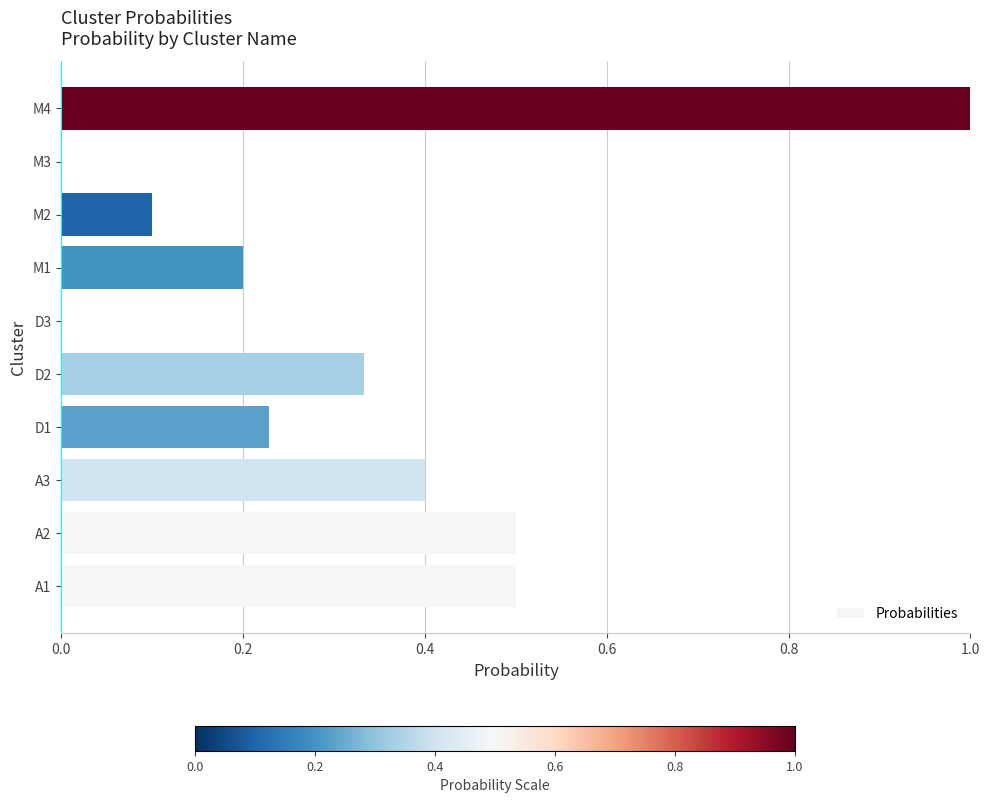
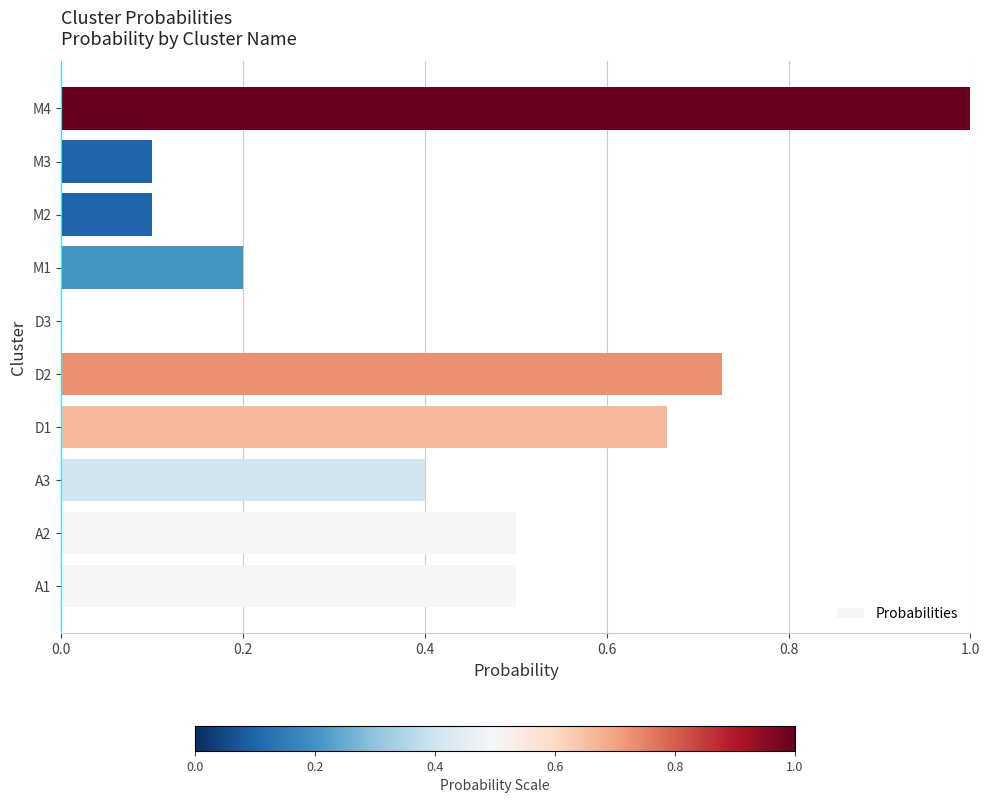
  {
    "M4": 1.00,
-   "M3": 0.0,
+   "M3": 0.1,
    "M2": 0.10,
    "M1": 0.20,
    "D3": 0.00,
-   "D2": 0.33,
-   "D1": 0.23,
+   "D2": 0.73,
+   "D1": 0.67,
    "A3": 0.40,
    "A2": 0.50,
    "A1": 0.50
  }
